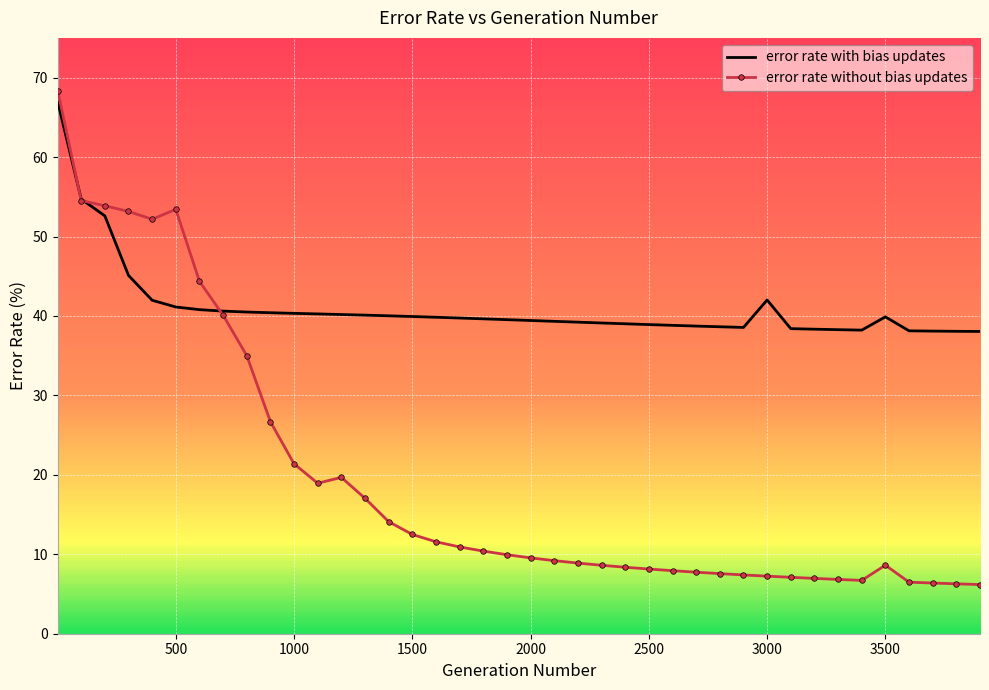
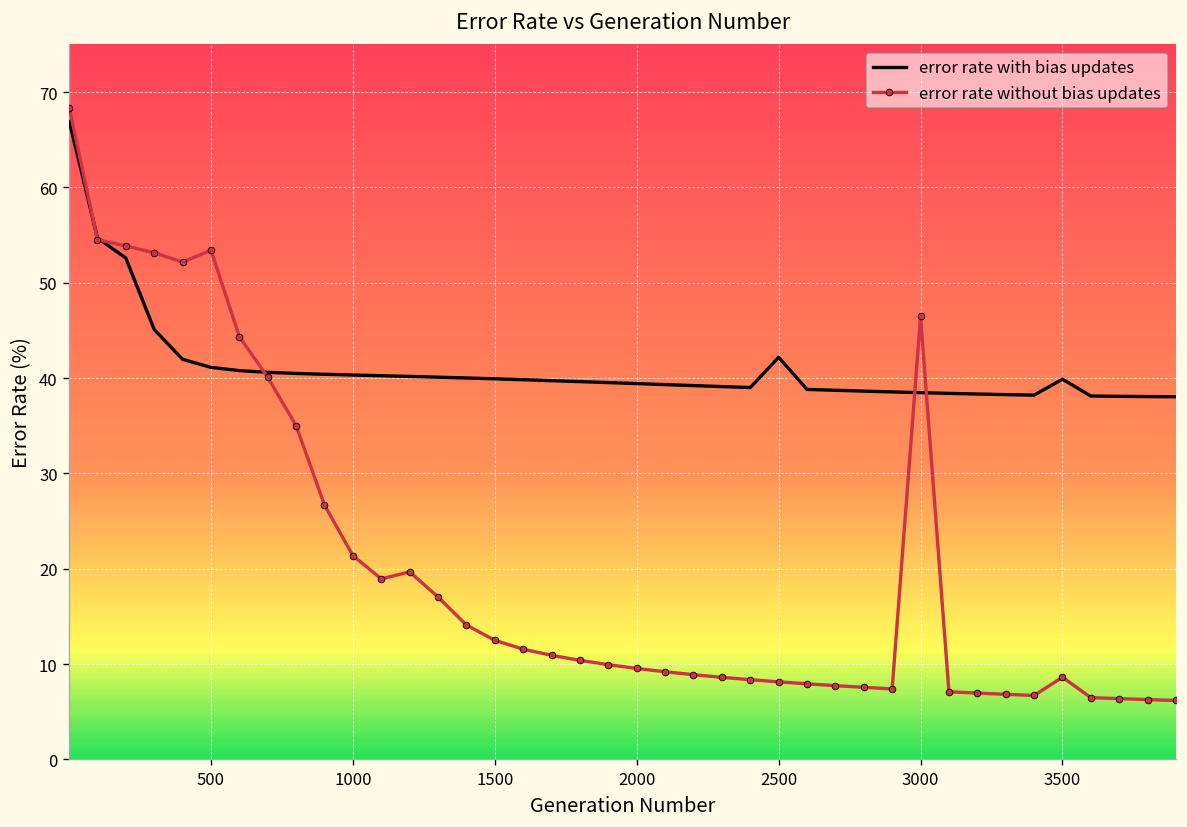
  {
    "error rate with bias updates": {
      "500": 41,
      "1000": 40,
      "1500": 40,
      "2000": 39,
-     "2500": 39,
-     "3000": 42,
+     "2500": 42,
+     "3000": 38,
      "3500": 40
    },
    "error rate without bias updates": {
      "500": 53,
      "1000": 21,
      "1500": 12,
      "2000": 10,
      "2500": 8,
-     "3000": 7,
+     "3000": 46,
      "3500": 9
    }
  }
